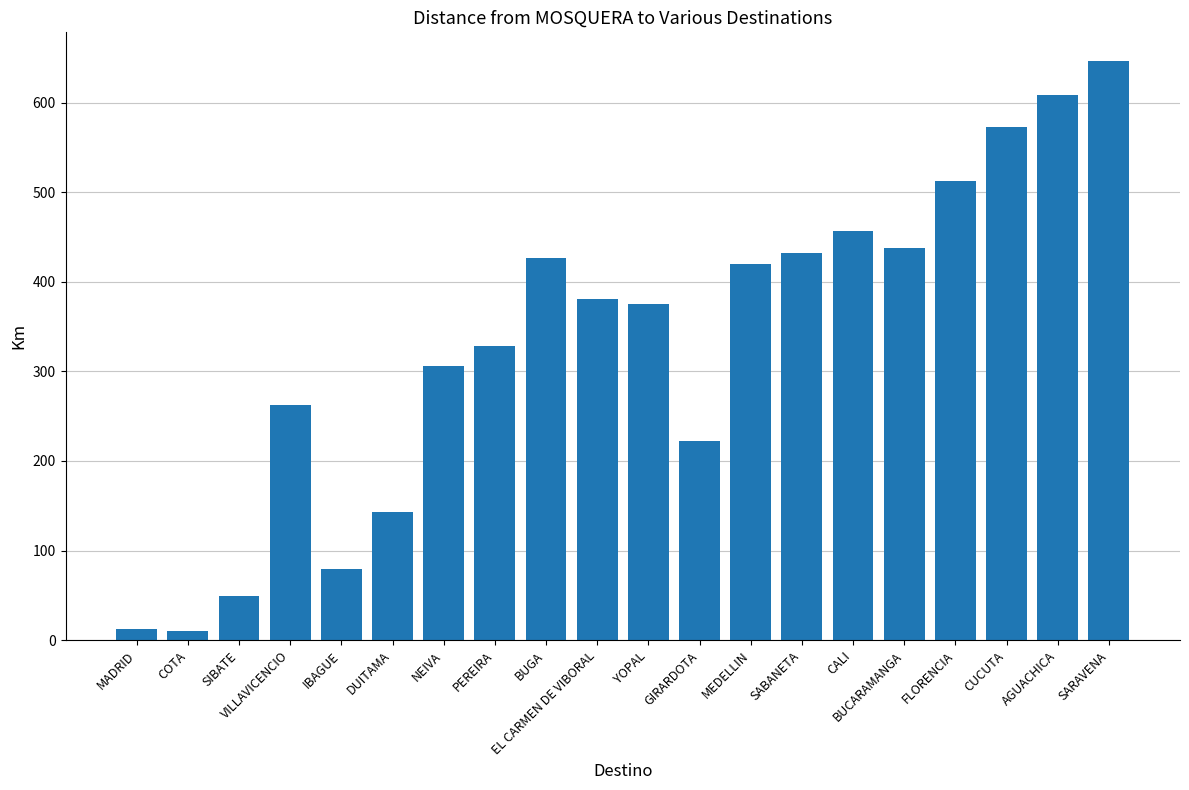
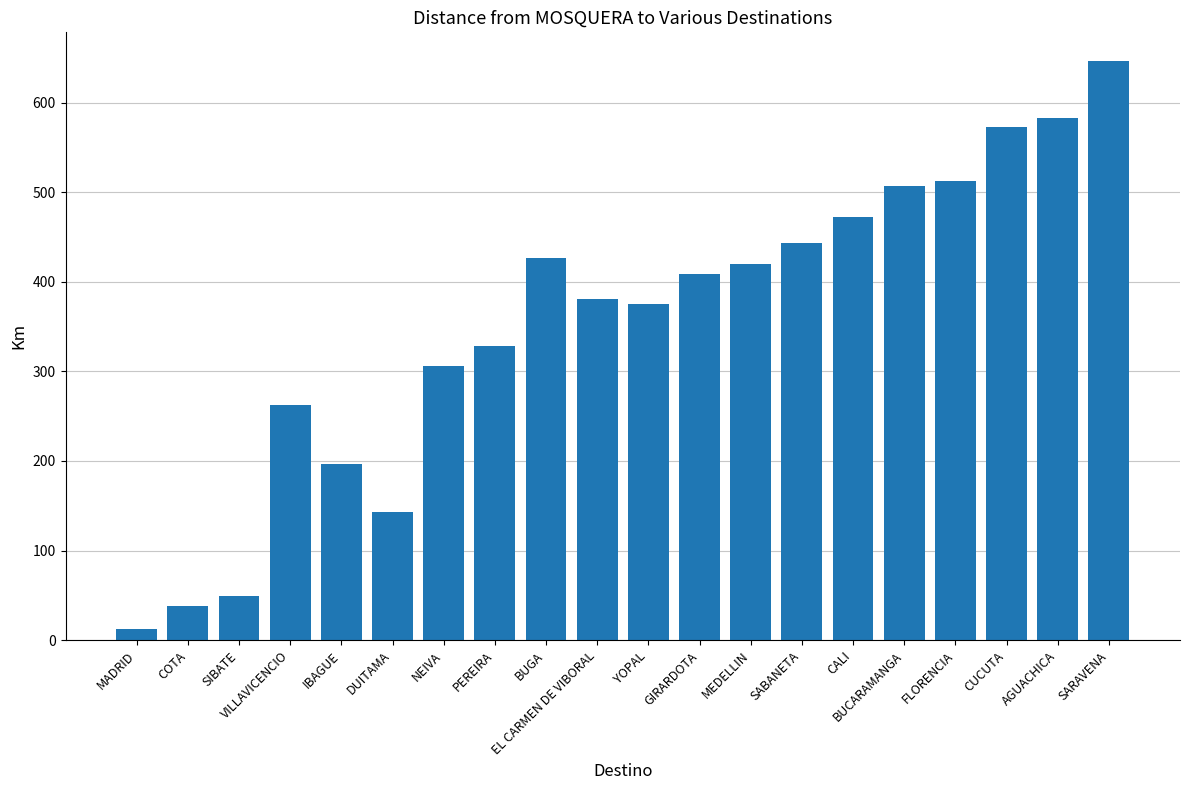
  {
    "MADRID": 10,
-   "COTA": 10,
+   "COTA": 40,
    "SIBATE": 50,
    "VILLAVICENCIO": 260,
-   "IBAGUE": 80,
+   "IBAGUE": 200,
    "DUITAMA": 140,
    "NEIVA": 310,
    "PEREIRA": 330,
    "BUGA": 430,
    "EL CARMEN DE VIBORAL": 380,
    "YOPAL": 380,
-   "GIRARDOTA": 220,
+   "GIRARDOTA": 410,
    "MEDELLIN": 420,
-   "SABANETA": 430,
-   "CALI": 460,
-   "BUCARAMANGA": 440,
+   "SABANETA": 440,
+   "CALI": 470,
+   "BUCARAMANGA": 510,
    "FLORENCIA": 510,
    "CUCUTA": 570,
-   "AGUACHICA": 610,
+   "AGUACHICA": 580,
    "SARAVENA": 650
  }
